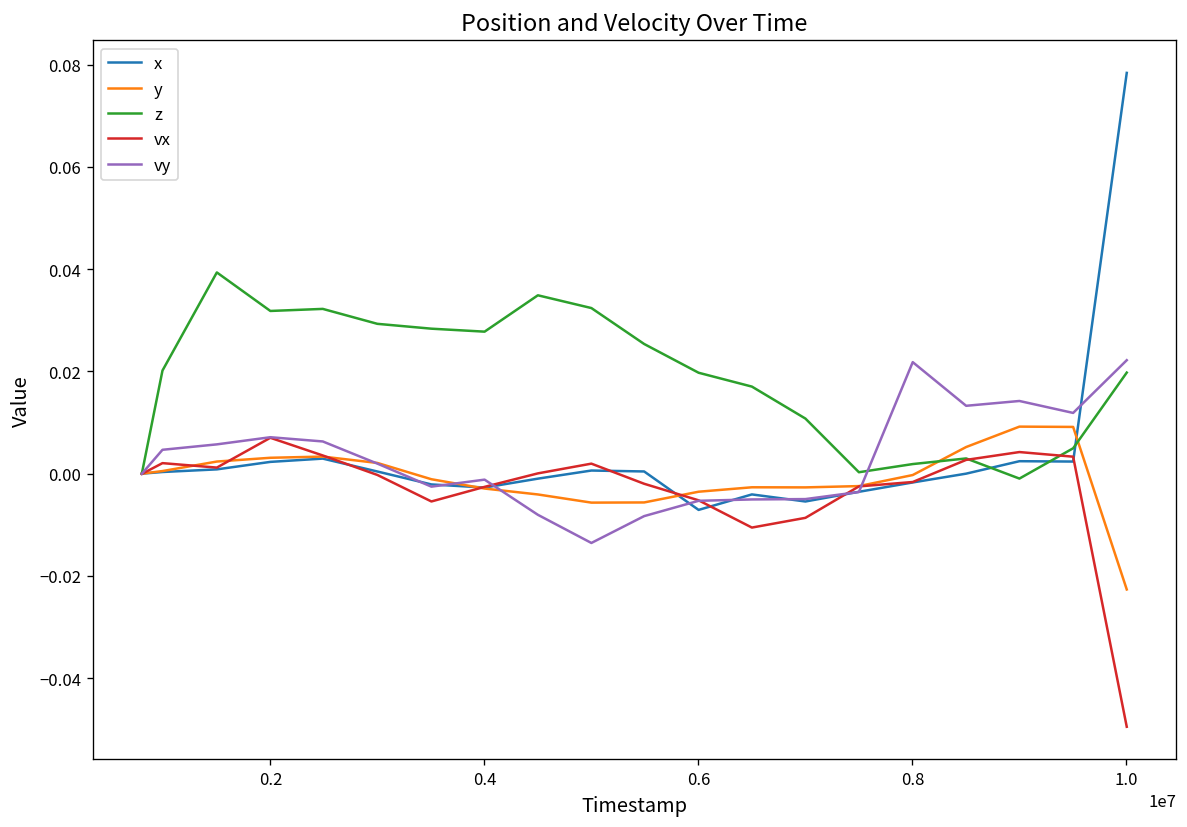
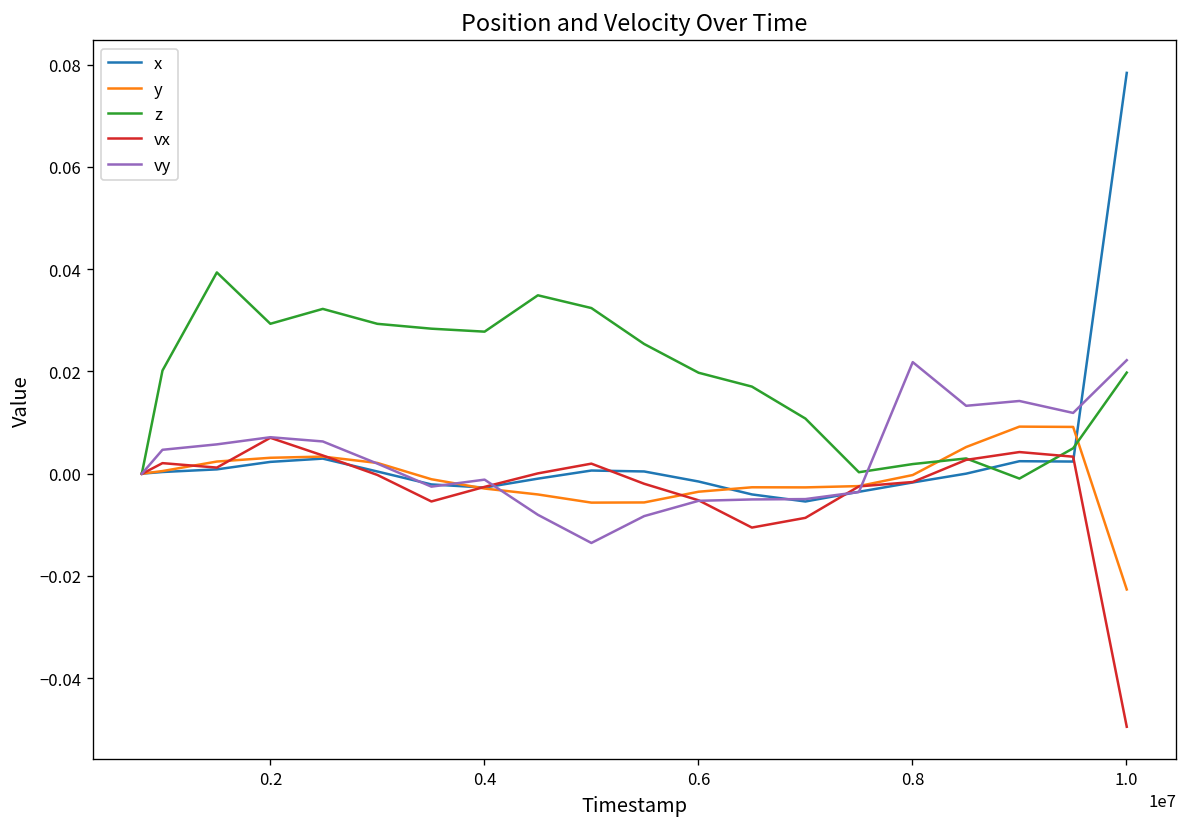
  {
    "x": {
      "0.2": 0.002,
-     "0.6": -0.007,
+     "0.6": -0.002,
      "1.0": 0.078
    },
    "y": {
      "0.2": 0.003,
      "0.6": -0.004,
      "0.8": 0.000,
      "1.0": -0.023
    },
    "z": {
-     "0.2": 0.032,
+     "0.2": 0.029,
      "0.4": 0.028,
      "0.6": 0.020,
      "0.8": 0.002,
      "1.0": 0.020
    },
    "vx": {
      "1.0": -0.050
    },
    "vy": {
      "0.4": -0.001,
      "0.8": 0.022,
      "1.0": 0.022
    }
  }
